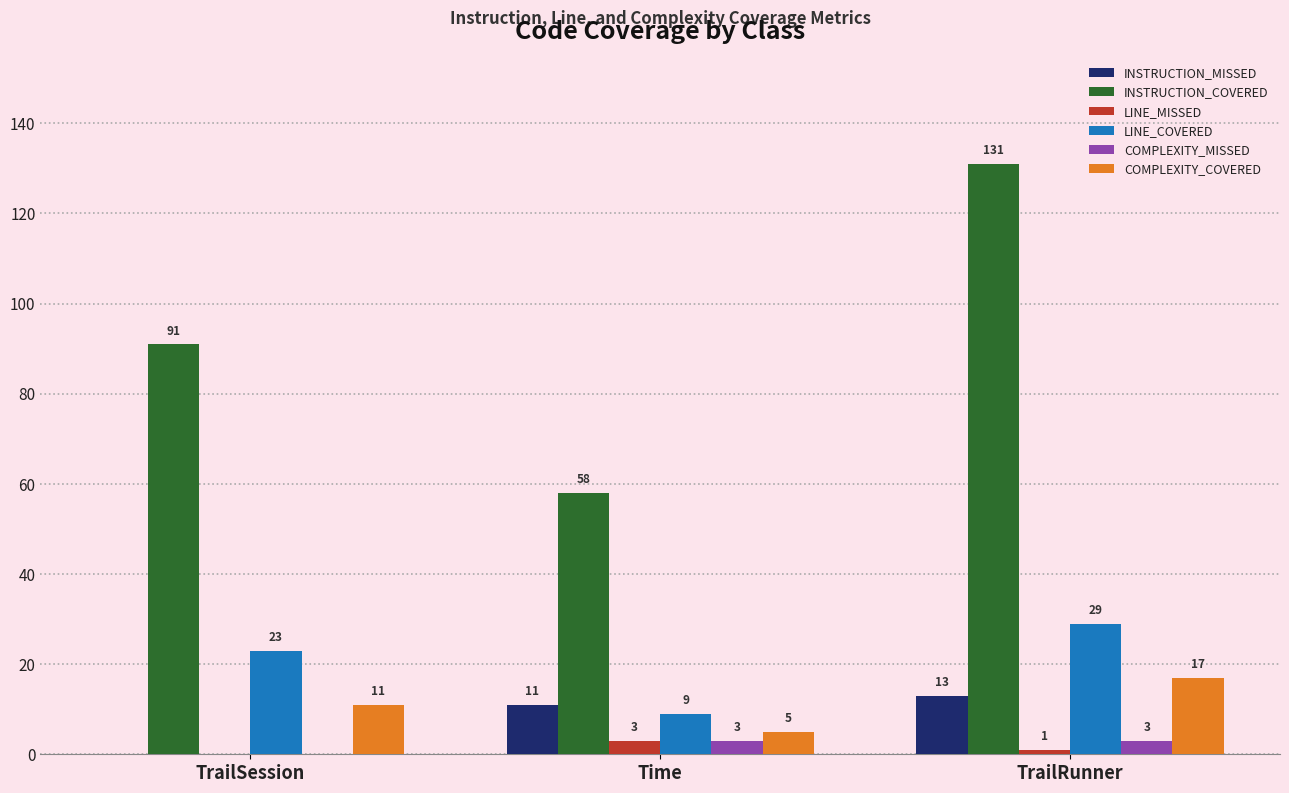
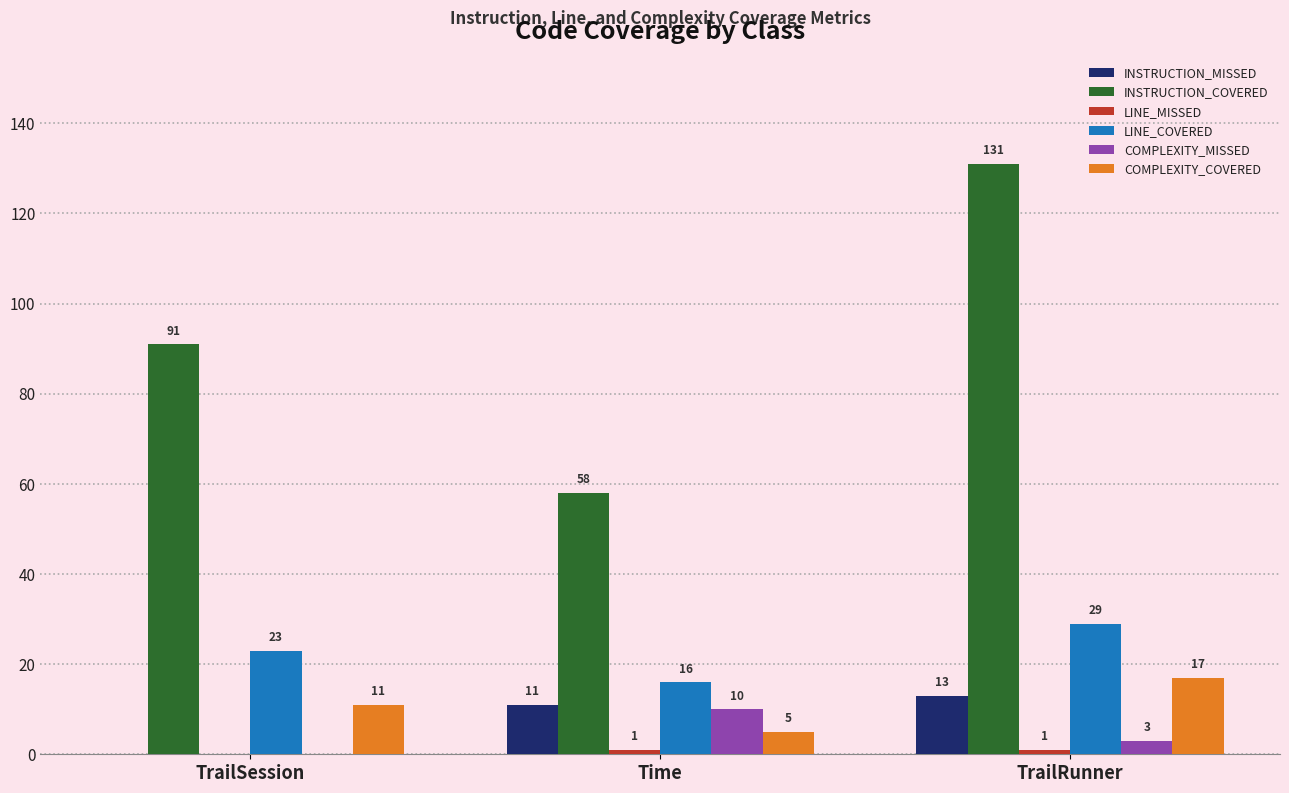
  {
    "INSTRUCTION_MISSED": {
      "Time": 11,
      "TrailRunner": 13
    },
    "INSTRUCTION_COVERED": {
      "TrailSession": 91,
      "Time": 58,
      "TrailRunner": 131
    },
    "LINE_MISSED": {
-     "Time": 3,
+     "Time": 1,
      "TrailRunner": 1
    },
    "LINE_COVERED": {
      "TrailSession": 23,
-     "Time": 9,
+     "Time": 16,
      "TrailRunner": 29
    },
    "COMPLEXITY_MISSED": {
-     "Time": 3,
+     "Time": 10,
      "TrailRunner": 3
    },
    "COMPLEXITY_COVERED": {
      "TrailSession": 11,
      "Time": 5,
      "TrailRunner": 17
    }
  }
